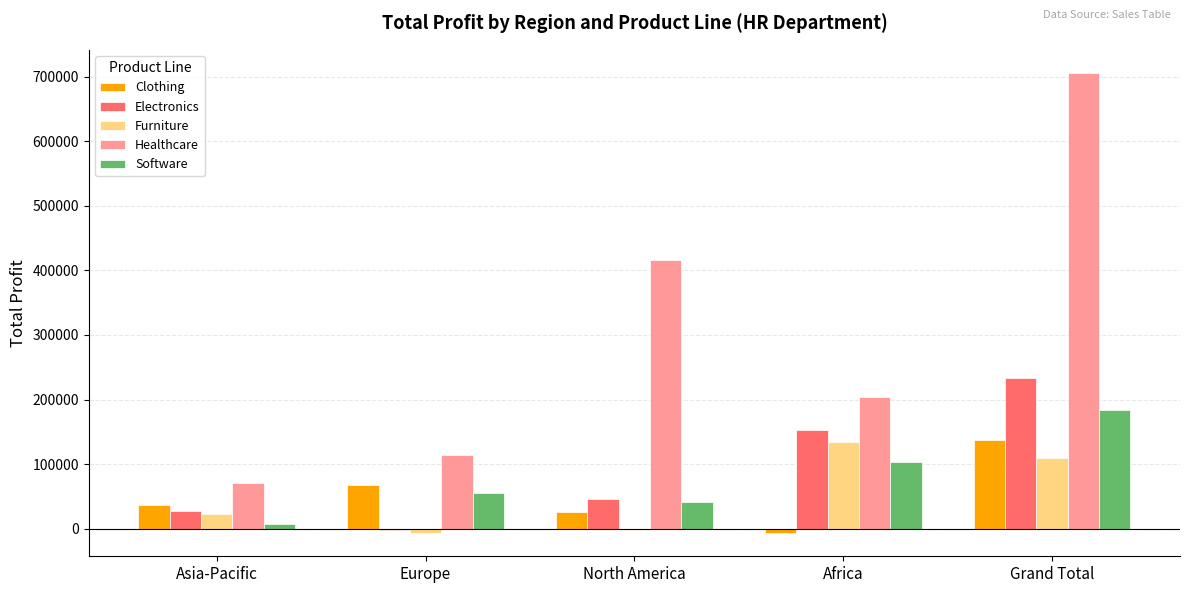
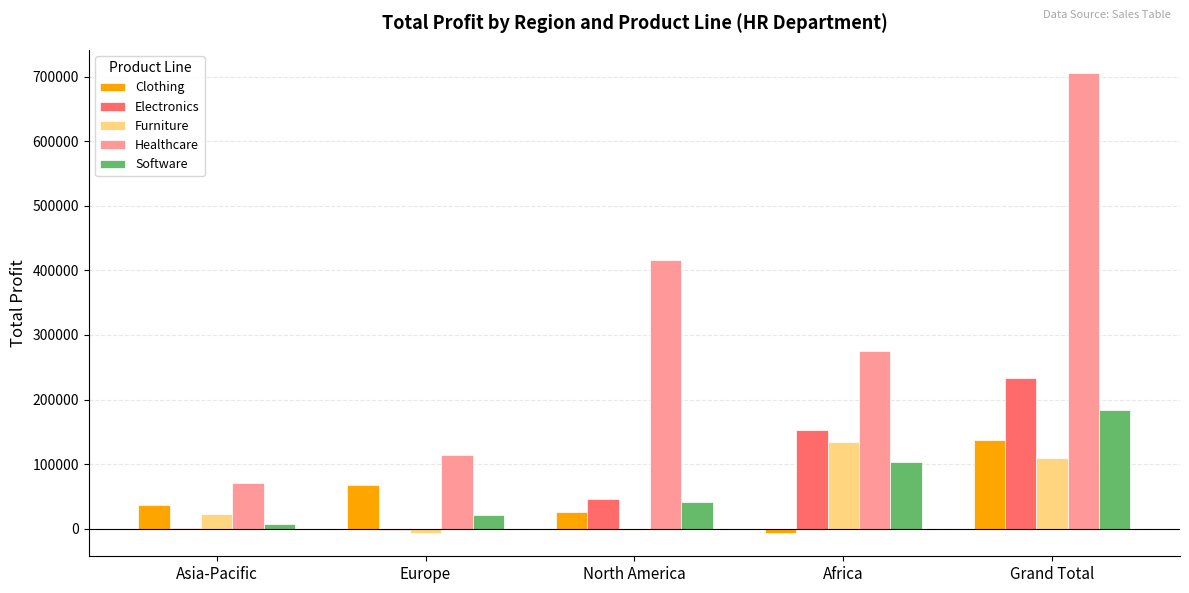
  {
    "Clothing": {
      "Asia-Pacific": 40000,
      "Europe": 70000,
      "North America": 30000,
      "Africa": -10000,
      "Grand Total": 140000
    },
    "Electronics": {
-     "Asia-Pacific": 30000,
+     "Asia-Pacific": 0,
      "North America": 50000,
      "Africa": 150000,
      "Grand Total": 230000
    },
    "Furniture": {
      "Asia-Pacific": 20000,
      "Europe": -10000,
      "Africa": 130000,
      "Grand Total": 110000
    },
    "Healthcare": {
      "Asia-Pacific": 70000,
      "Europe": 110000,
      "North America": 420000,
-     "Africa": 200000,
+     "Africa": 270000,
      "Grand Total": 710000
    },
    "Software": {
      "Asia-Pacific": 10000,
-     "Europe": 60000,
+     "Europe": 20000,
      "North America": 40000,
      "Africa": 100000,
      "Grand Total": 180000
    }
  }
